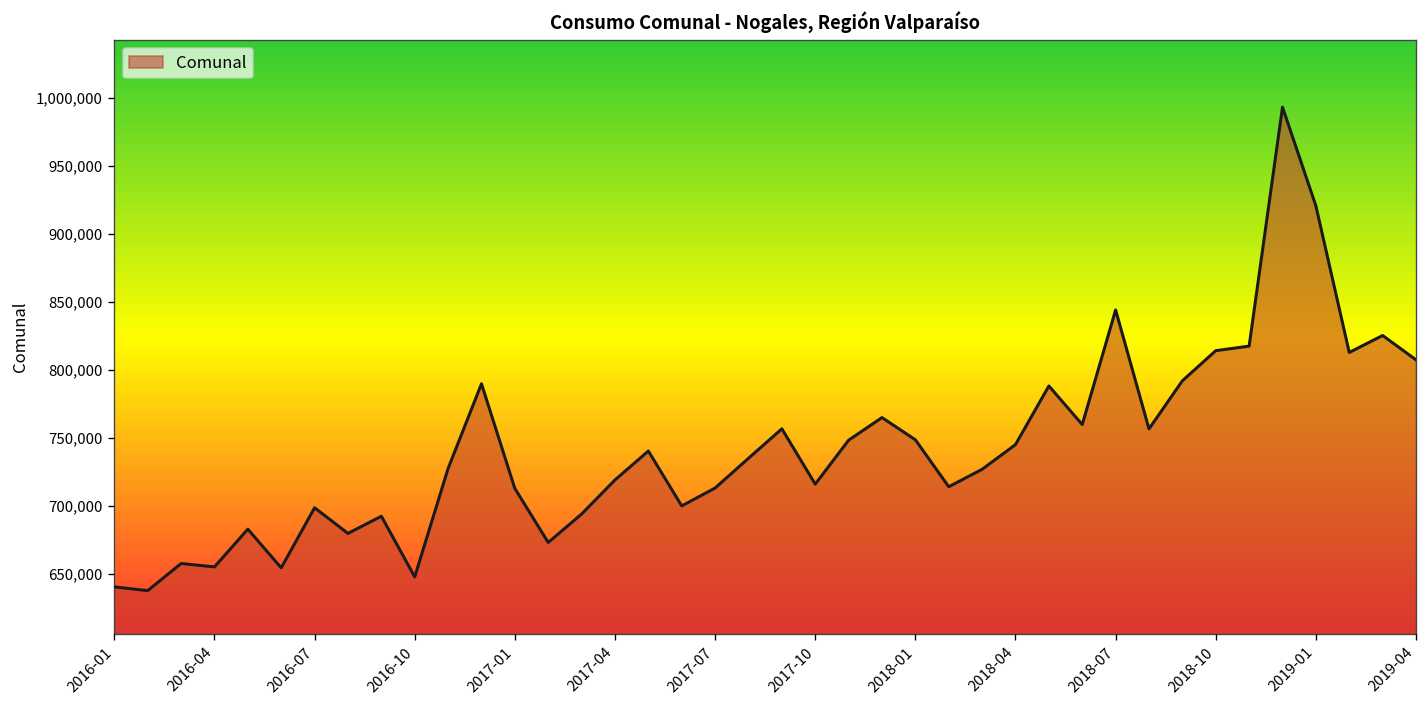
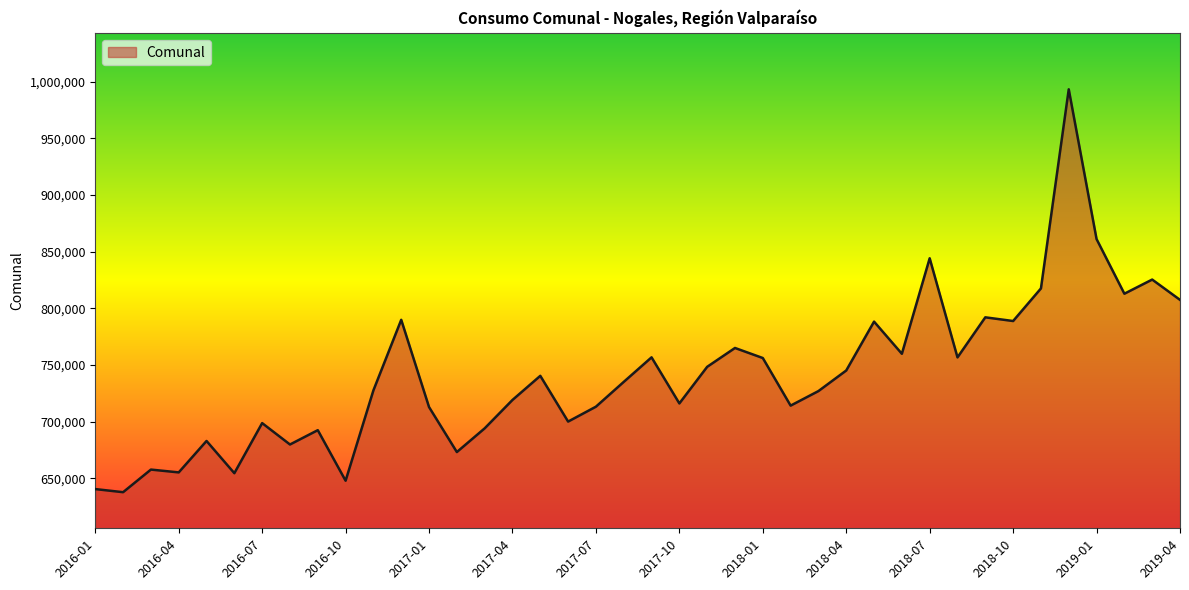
  {
    "2016-01": "640,000",
    "2016-04": "655,000",
    "2016-07": "699,000",
    "2016-10": "648,000",
    "2017-01": "713,000",
    "2017-04": "719,000",
    "2017-07": "713,000",
    "2017-10": "716,000",
-   "2018-01": "749,000",
+   "2018-01": "756,000",
    "2018-04": "745,000",
    "2018-07": "844,000",
-   "2018-10": "814,000",
-   "2019-01": "921,000",
+   "2018-10": "789,000",
+   "2019-01": "861,000",
    "2019-04": "807,000"
  }
